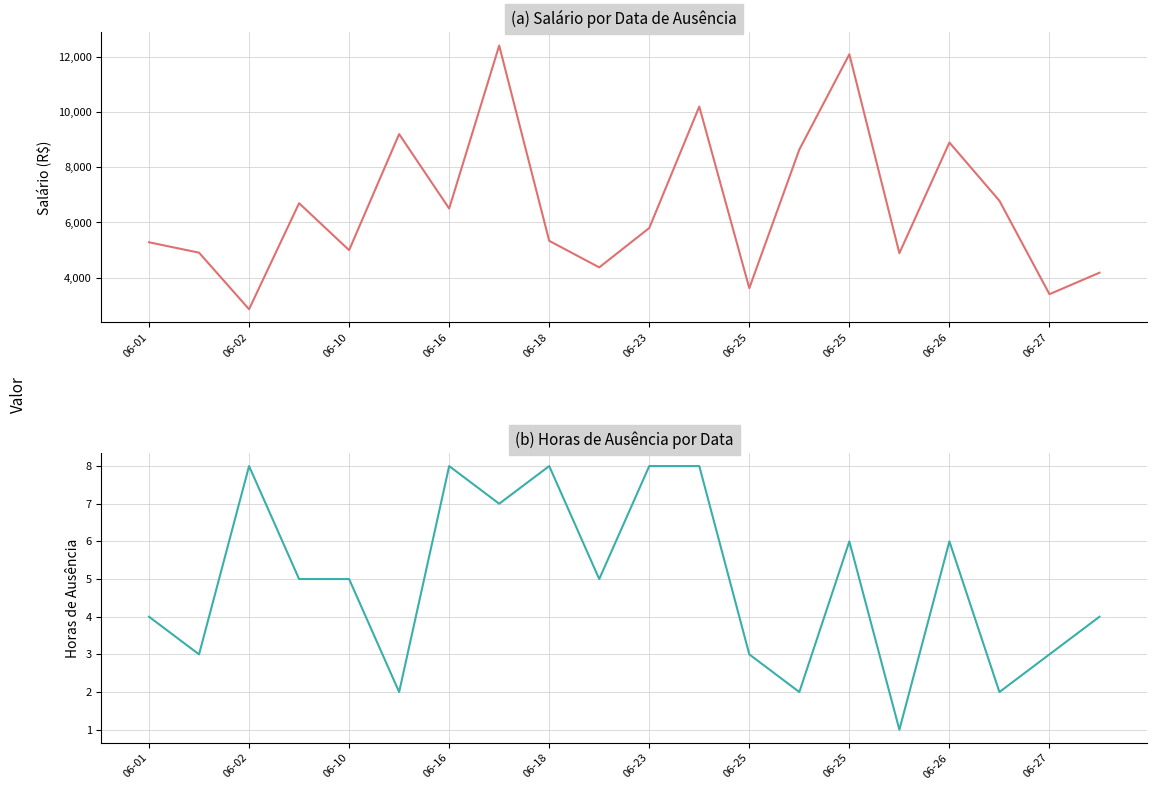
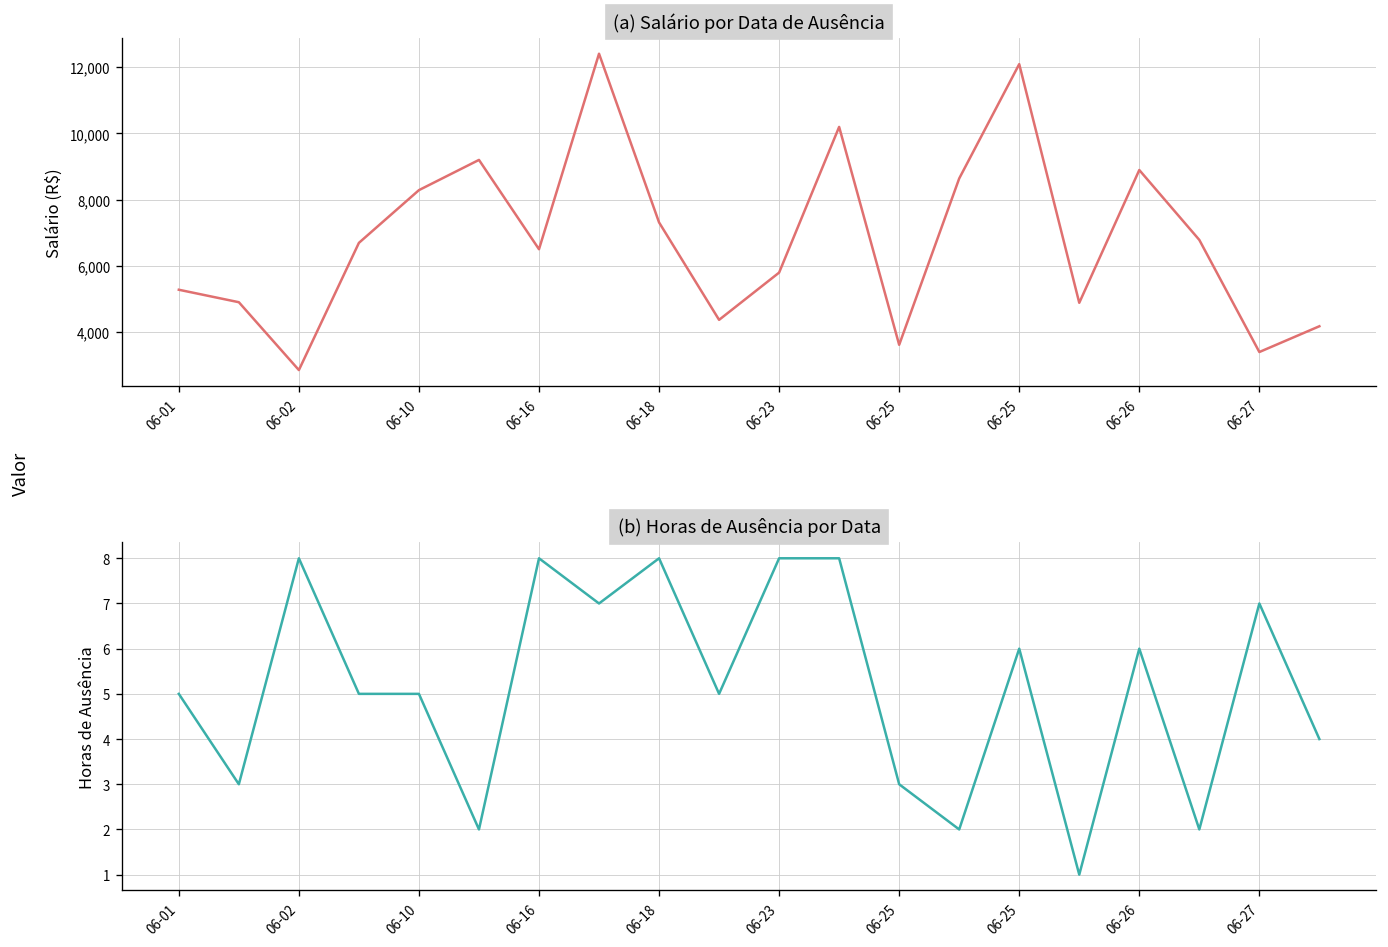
  {
    "(a) Salário por Data de Ausência": {
      "06-01": "5,300",
      "06-02": "2,900",
-     "06-10": "5,000",
+     "06-10": "8,300",
      "06-16": "6,500",
-     "06-18": "5,300",
+     "06-18": "7,300",
      "06-23": "5,800",
      "06-26": "8,900",
      "06-27": "3,400"
    },
    "(b) Horas de Ausência por Data": {
-     "06-01": "4",
+     "06-01": "5",
      "06-02": "8",
      "06-10": "5",
      "06-16": "8",
      "06-18": "8",
      "06-23": "8",
      "06-26": "6",
-     "06-27": "3"
+     "06-27": "7"
    }
  }
